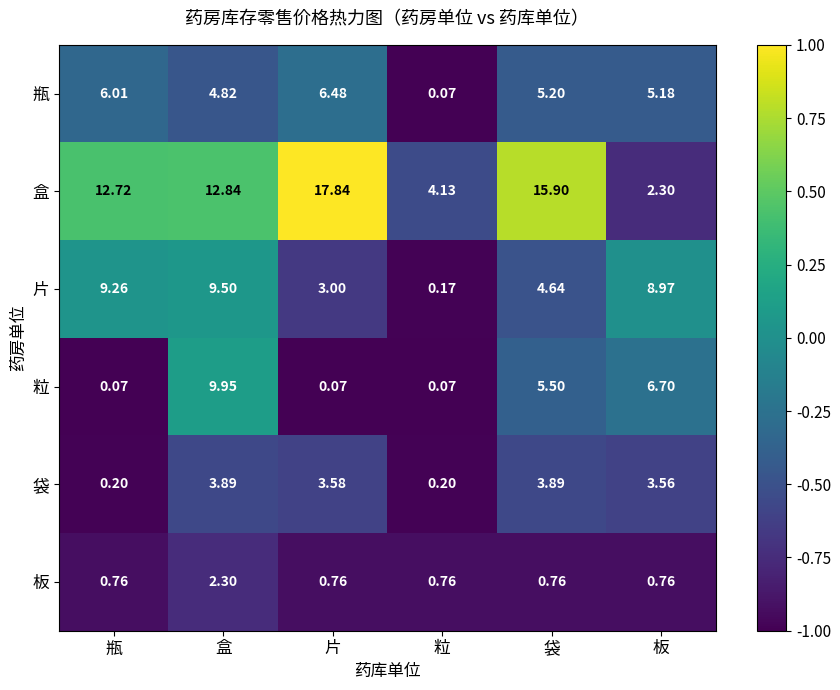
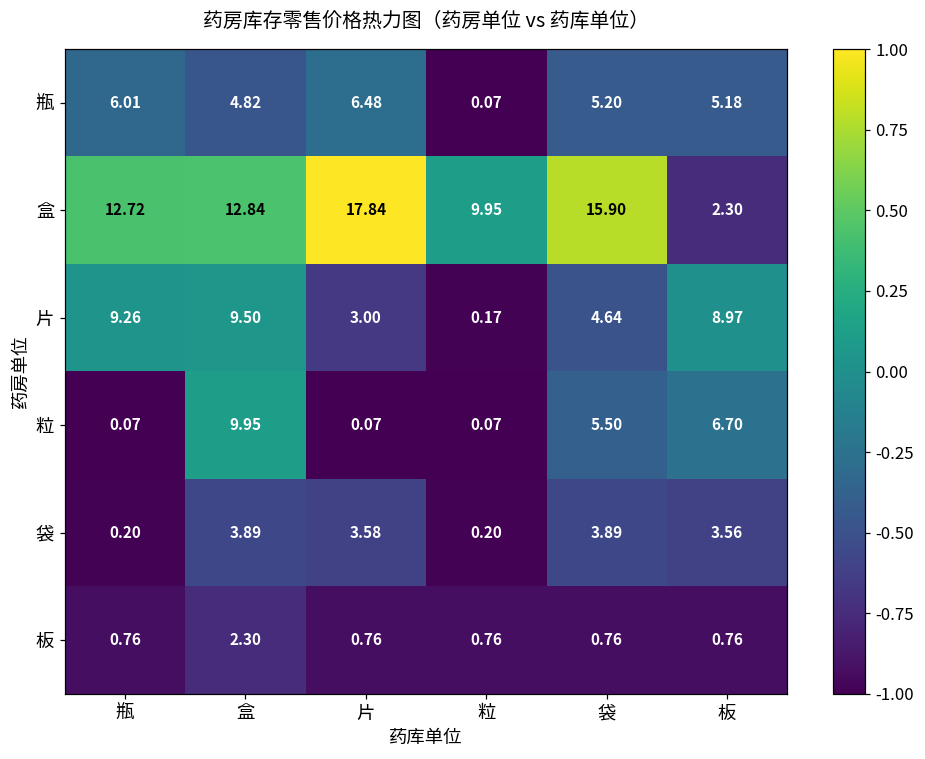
  {
    "瓶": {
      "瓶": 6.01,
      "盒": 4.82,
      "片": 6.48,
      "粒": 0.07,
      "袋": 5.20,
      "板": 5.18
    },
    "盒": {
      "瓶": 12.72,
      "盒": 12.84,
      "片": 17.84,
-     "粒": 4.13,
+     "粒": 9.95,
      "袋": 15.90,
      "板": 2.30
    },
    "片": {
      "瓶": 9.26,
      "盒": 9.50,
      "片": 3.00,
      "粒": 0.17,
      "袋": 4.64,
      "板": 8.97
    },
    "粒": {
      "瓶": 0.07,
      "盒": 9.95,
      "片": 0.07,
      "粒": 0.07,
      "袋": 5.50,
      "板": 6.70
    },
    "袋": {
      "瓶": 0.20,
      "盒": 3.89,
      "片": 3.58,
      "粒": 0.20,
      "袋": 3.89,
      "板": 3.56
    },
    "板": {
      "瓶": 0.76,
      "盒": 2.30,
      "片": 0.76,
      "粒": 0.76,
      "袋": 0.76,
      "板": 0.76
    }
  }
